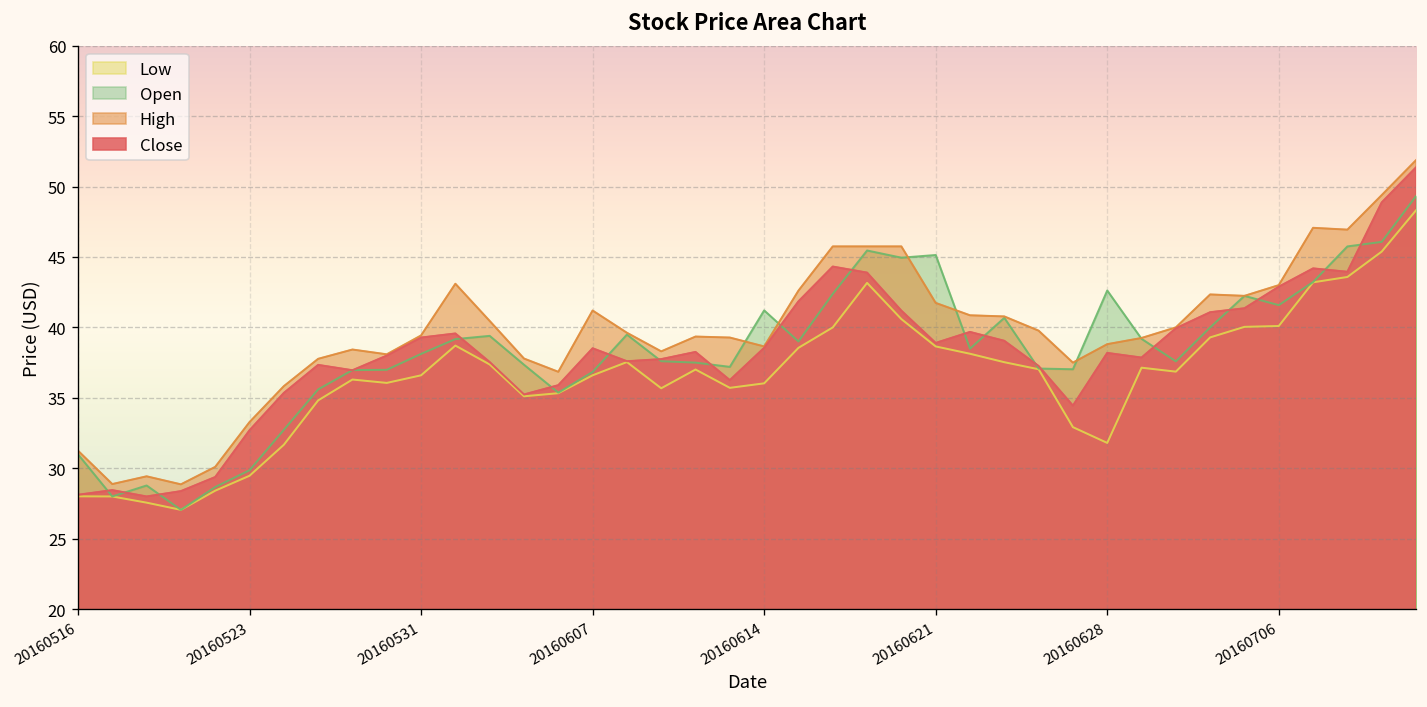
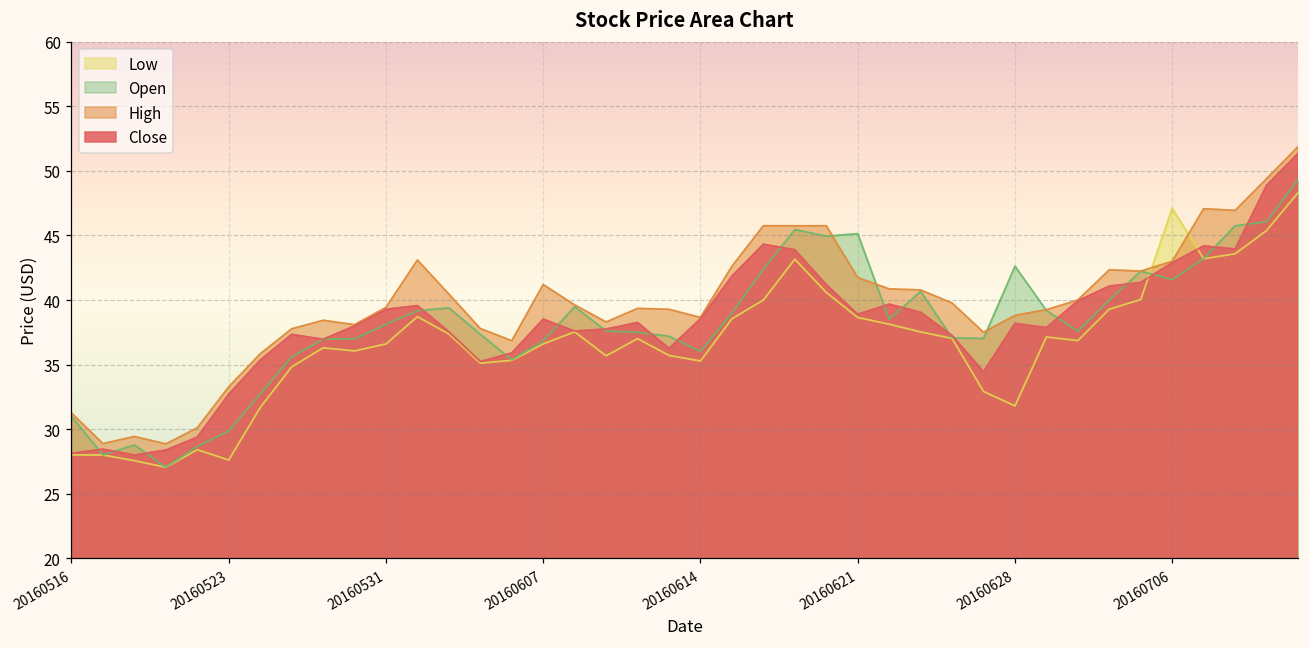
  {
    "Low": {
-     "20160523": 29.5,
+     "20160523": 27.6,
      "20160531": 36.6,
      "20160607": 36.6,
-     "20160614": 36.0,
+     "20160614": 35.3,
      "20160621": 38.7,
      "20160628": 31.8,
-     "20160706": 40.1
+     "20160706": 47.1
    },
    "Open": {
      "20160516": 31.0,
      "20160523": 29.9,
      "20160531": 38.1,
      "20160607": 36.8,
-     "20160614": 41.2,
+     "20160614": 36.0,
      "20160621": 45.1,
      "20160628": 42.6,
      "20160706": 41.6
    }
  }
